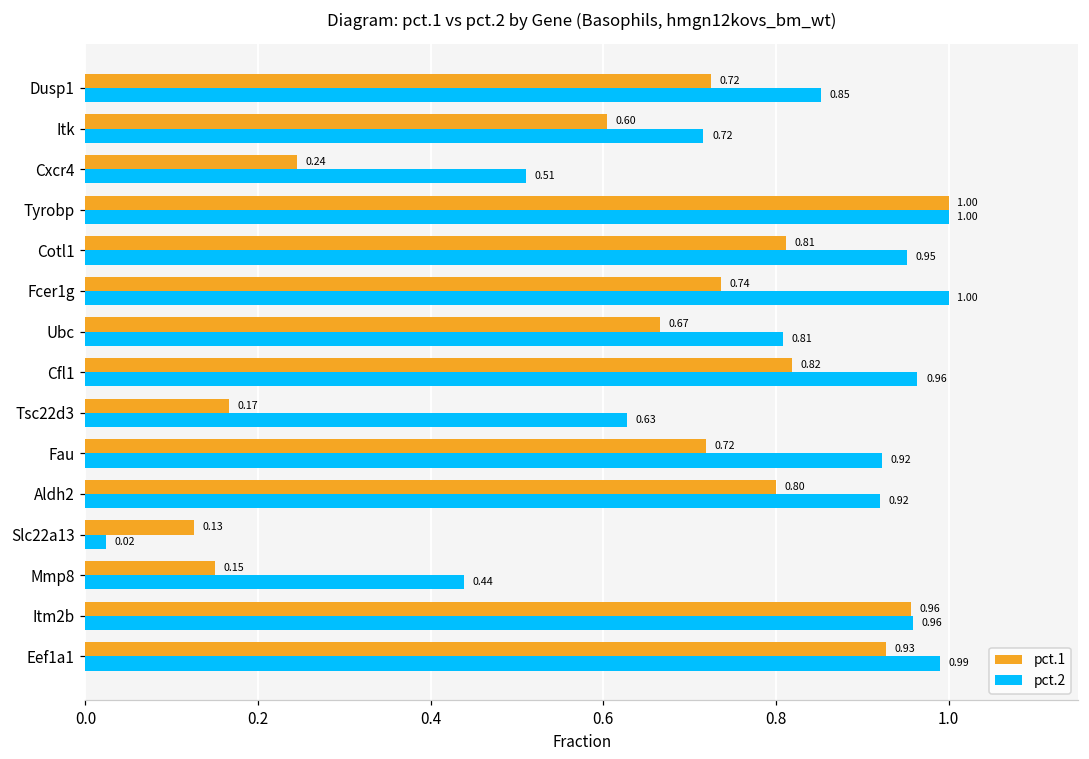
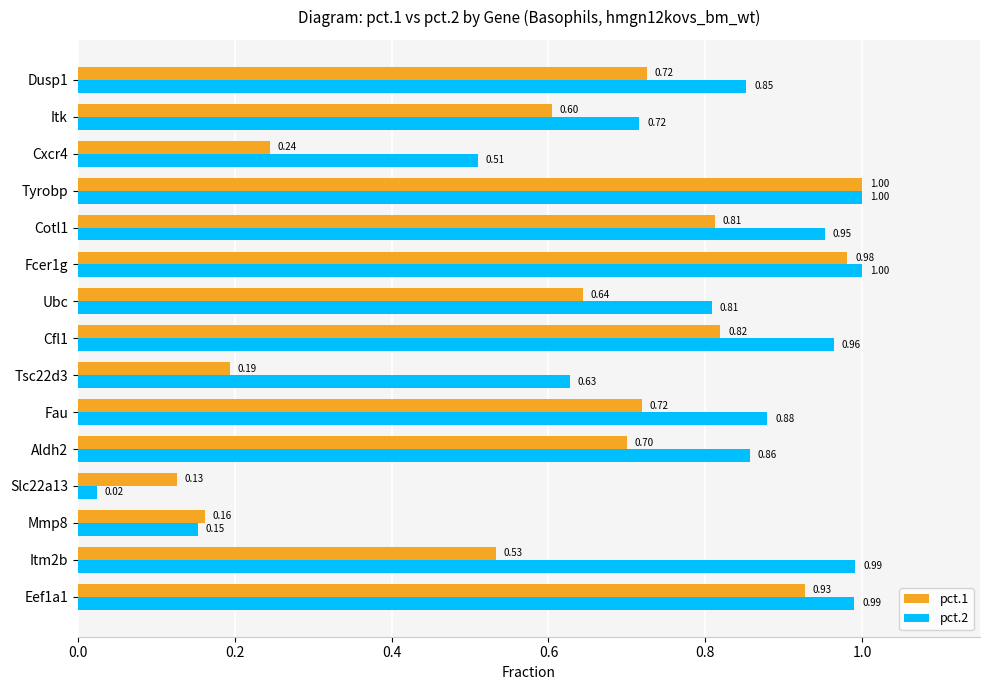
  {
    "pct.1": {
      "Dusp1": 0.72,
      "Itk": 0.60,
      "Cxcr4": 0.24,
      "Tyrobp": 1.00,
      "Cotl1": 0.81,
-     "Fcer1g": 0.74,
-     "Ubc": 0.67,
+     "Fcer1g": 0.98,
+     "Ubc": 0.64,
      "Cfl1": 0.82,
-     "Tsc22d3": 0.17,
+     "Tsc22d3": 0.19,
      "Fau": 0.72,
-     "Aldh2": 0.80,
+     "Aldh2": 0.70,
      "Slc22a13": 0.13,
-     "Mmp8": 0.15,
-     "Itm2b": 0.96,
+     "Mmp8": 0.16,
+     "Itm2b": 0.53,
      "Eef1a1": 0.93
    },
    "pct.2": {
      "Dusp1": 0.85,
      "Itk": 0.72,
      "Cxcr4": 0.51,
      "Tyrobp": 1.00,
      "Cotl1": 0.95,
      "Fcer1g": 1.00,
      "Ubc": 0.81,
      "Cfl1": 0.96,
      "Tsc22d3": 0.63,
-     "Fau": 0.92,
-     "Aldh2": 0.92,
+     "Fau": 0.88,
+     "Aldh2": 0.86,
      "Slc22a13": 0.02,
-     "Mmp8": 0.44,
-     "Itm2b": 0.96,
+     "Mmp8": 0.15,
+     "Itm2b": 0.99,
      "Eef1a1": 0.99
    }
  }
